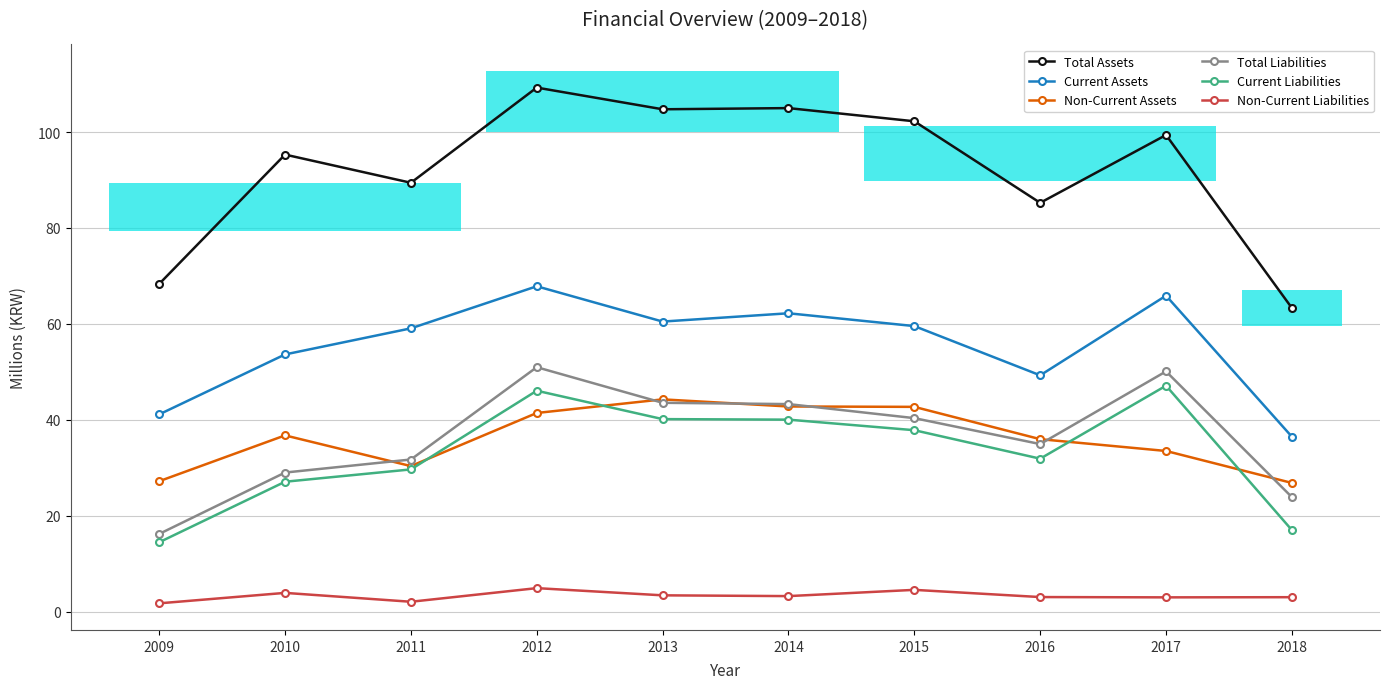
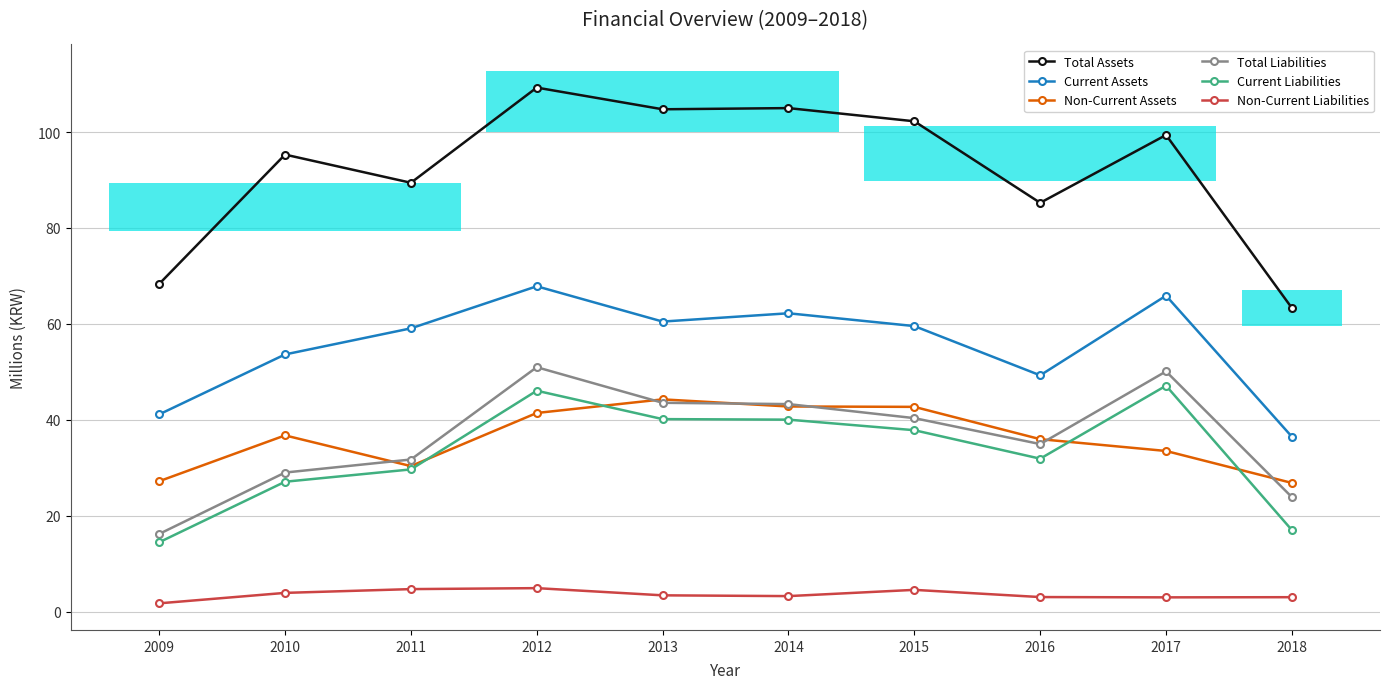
  {
    "Total Assets": {
      "2009": 68,
      "2010": 95,
      "2011": 89,
      "2012": 109,
      "2013": 105,
      "2014": 105,
      "2015": 102,
      "2016": 85,
      "2017": 99,
      "2018": 63
    },
    "Current Assets": {
      "2009": 41,
      "2010": 54,
      "2011": 59,
      "2012": 68,
      "2013": 60,
      "2014": 62,
      "2015": 60,
      "2016": 49,
      "2017": 66,
      "2018": 36
    },
    "Non-Current Assets": {
      "2009": 27,
      "2010": 37,
      "2011": 30,
      "2012": 41,
      "2013": 44,
      "2015": 43,
      "2016": 36,
      "2017": 34,
      "2018": 27
    },
    "Total Liabilities": {
      "2009": 16,
      "2010": 29,
      "2011": 32,
      "2012": 51,
      "2013": 44,
      "2015": 40,
      "2016": 35,
      "2017": 50,
      "2018": 24
    },
    "Current Liabilities": {
      "2009": 14,
      "2010": 27,
      "2011": 30,
      "2012": 46,
      "2013": 40,
      "2014": 40,
      "2015": 38,
      "2016": 32,
      "2017": 47,
      "2018": 17
    },
    "Non-Current Liabilities": {
      "2009": 2,
      "2010": 4,
-     "2011": 2,
+     "2011": 5,
      "2012": 5,
      "2013": 3,
      "2014": 3,
      "2015": 5,
      "2016": 3,
      "2017": 3,
      "2018": 3
    }
  }
